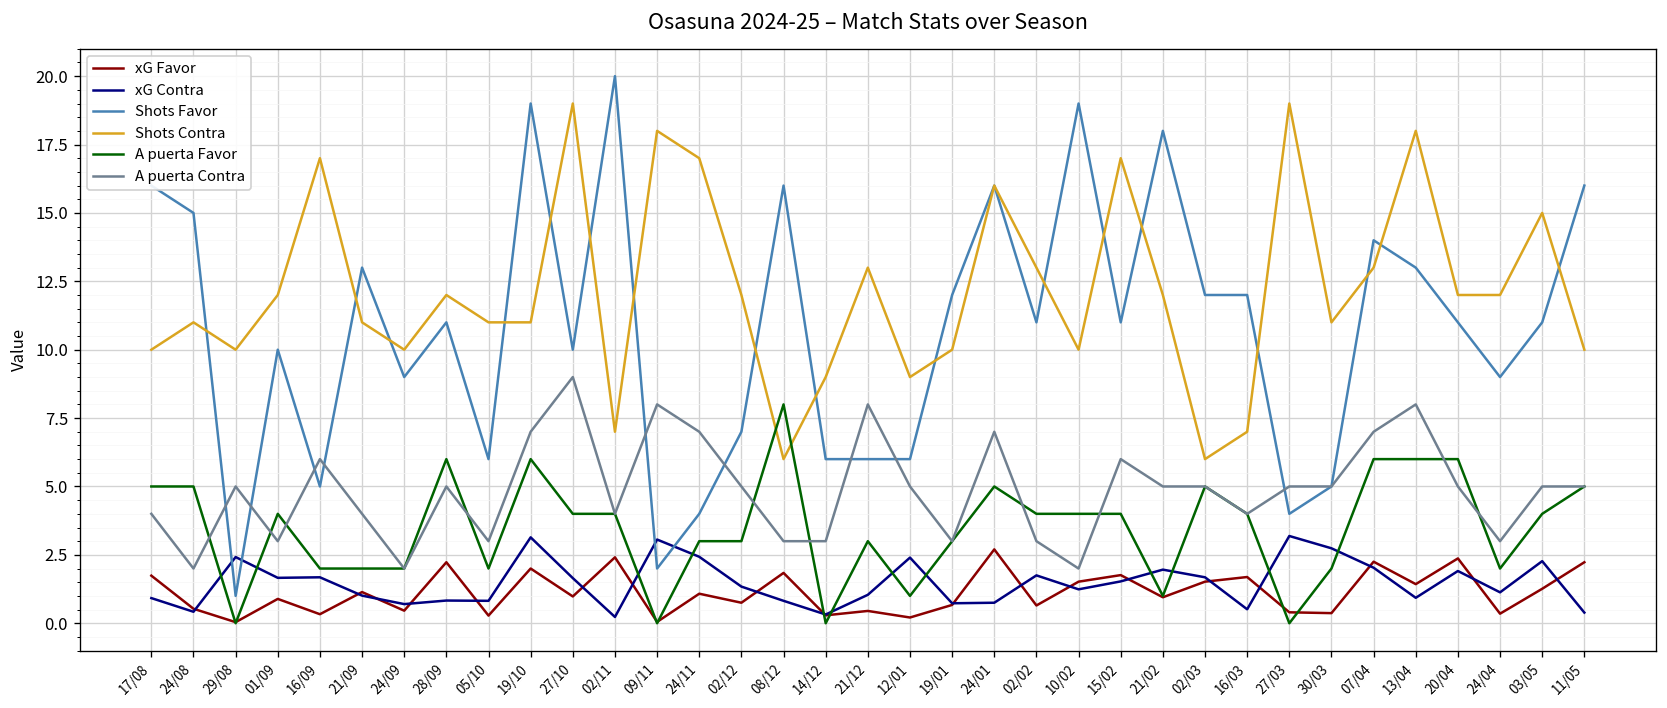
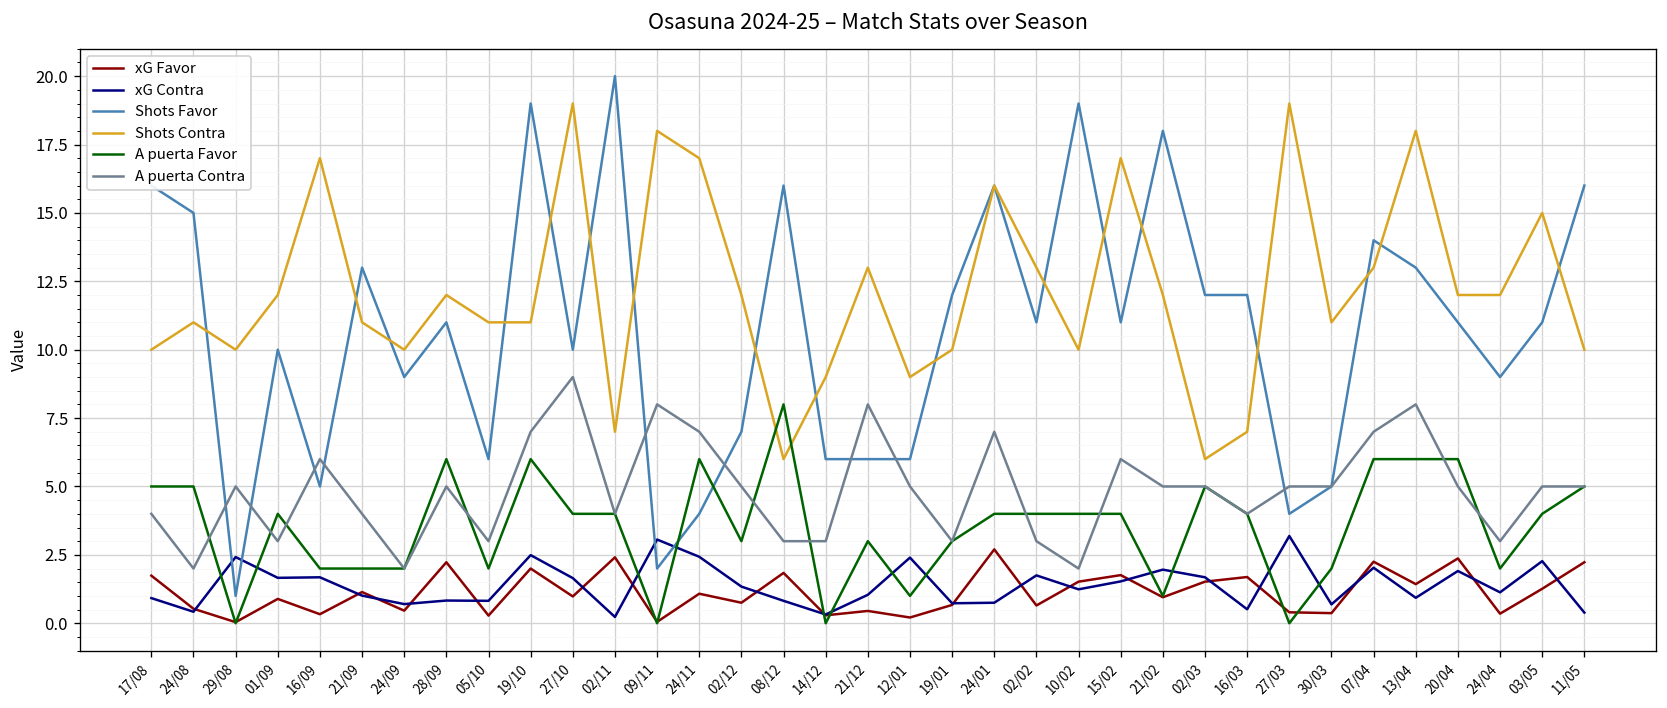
  {
    "xG Favor": {
      "17/08": 1.7,
      "01/09": 0.9,
      "16/09": 0.3,
      "21/09": 1.1,
      "24/09": 0.5,
      "28/09": 2.2,
      "05/10": 0.3,
      "19/10": 2.0,
      "27/10": 1.0,
      "02/11": 2.4,
      "24/11": 1.1,
      "02/12": 0.8,
      "08/12": 1.8,
      "21/12": 0.5,
      "12/01": 0.2,
      "24/01": 2.7,
      "02/02": 0.7,
      "10/02": 1.5,
      "15/02": 1.8,
      "02/03": 1.5,
      "16/03": 1.7,
      "27/03": 0.4,
      "30/03": 0.4,
      "07/04": 2.3,
      "13/04": 1.4,
      "20/04": 2.4,
      "24/04": 0.4,
      "03/05": 1.3,
      "11/05": 2.2
    },
    "xG Contra": {
      "17/08": 0.9,
      "29/08": 2.4,
      "01/09": 1.7,
      "16/09": 1.7,
      "21/09": 1.0,
      "24/09": 0.7,
      "28/09": 0.8,
      "05/10": 0.8,
-     "19/10": 3.1,
+     "19/10": 2.5,
      "27/10": 1.7,
      "02/11": 0.2,
      "09/11": 3.1,
      "24/11": 2.4,
      "02/12": 1.3,
      "08/12": 0.8,
      "21/12": 1.0,
      "12/01": 2.4,
      "24/01": 0.8,
      "02/02": 1.8,
      "10/02": 1.2,
      "15/02": 1.5,
      "21/02": 2.0,
      "02/03": 1.7,
      "16/03": 0.5,
      "27/03": 3.2,
-     "30/03": 2.7,
+     "30/03": 0.7,
      "07/04": 2.0,
      "13/04": 0.9,
      "20/04": 1.9,
      "24/04": 1.1,
      "03/05": 2.3,
      "11/05": 0.4
    },
    "Shots Contra": {
      "17/08": 10.0,
      "24/08": 11.0,
      "29/08": 10.0,
      "01/09": 12.0,
      "16/09": 17.0,
      "21/09": 11.0,
      "24/09": 10.0,
      "28/09": 12.0,
      "05/10": 11.0,
      "19/10": 11.0,
      "27/10": 19.0,
      "02/11": 7.0,
      "09/11": 18.0,
      "24/11": 17.0,
      "02/12": 12.0,
      "08/12": 6.0,
      "14/12": 9.0,
      "21/12": 13.0,
      "12/01": 9.0,
      "19/01": 10.0,
      "02/02": 13.0,
      "10/02": 10.0,
      "15/02": 17.0,
      "21/02": 12.0,
      "02/03": 6.0,
      "16/03": 7.0,
      "27/03": 19.0,
      "30/03": 11.0,
      "07/04": 13.0,
      "13/04": 18.0,
      "20/04": 12.0,
      "24/04": 12.0,
      "03/05": 15.0,
      "11/05": 10.0
    },
    "A puerta Favor": {
      "17/08": 5,
      "24/08": 5,
      "01/09": 4,
      "16/09": 2,
      "21/09": 2,
      "28/09": 6,
      "05/10": 2,
      "19/10": 6,
      "27/10": 4,
-     "24/11": 3,
+     "24/11": 6,
      "02/12": 3,
      "08/12": 8,
      "14/12": 0,
      "21/12": 3,
      "12/01": 1,
-     "24/01": 5,
+     "24/01": 4,
      "02/02": 4,
      "10/02": 4,
      "15/02": 4,
      "27/03": 0,
      "30/03": 2,
      "07/04": 6,
      "13/04": 6,
      "20/04": 6,
      "24/04": 2,
      "03/05": 4
    }
  }
